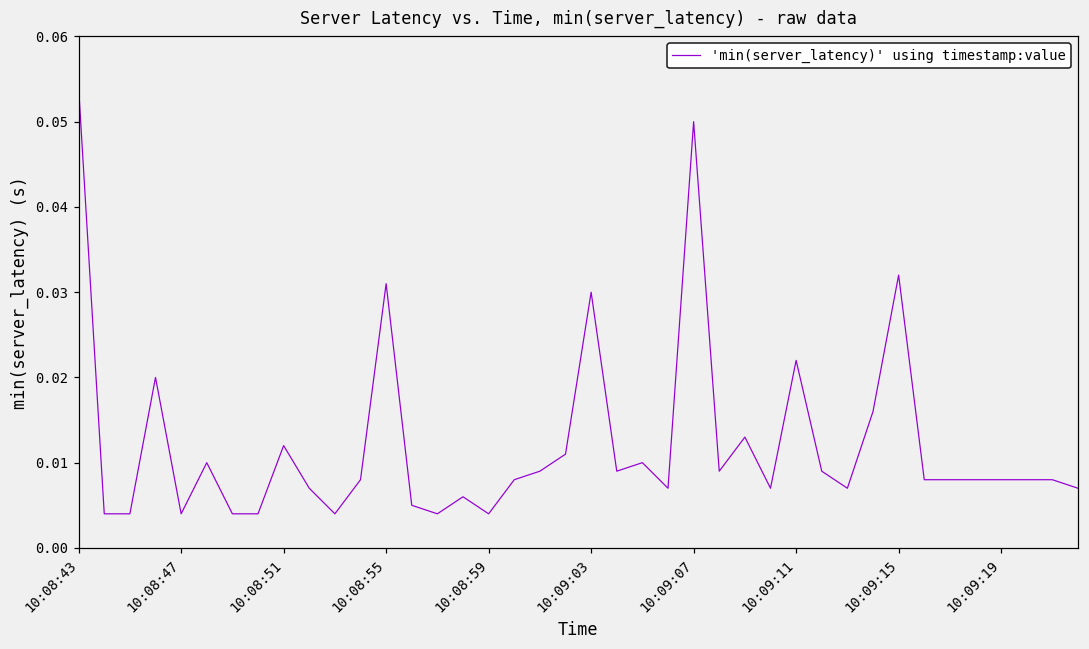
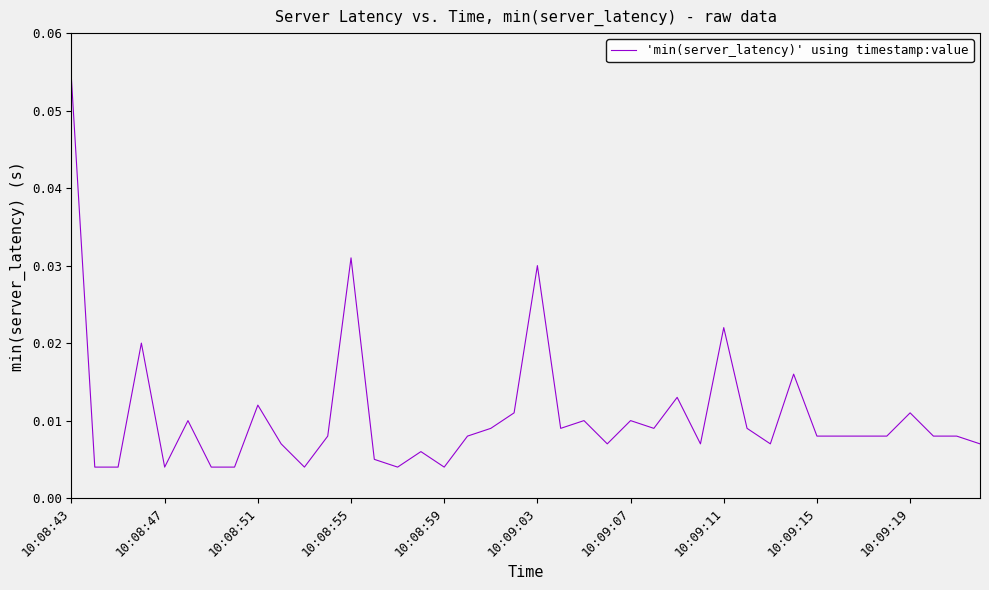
  {
    "10:08:43": 0.054,
    "10:08:47": 0.004,
    "10:08:51": 0.012,
    "10:08:55": 0.031,
    "10:08:59": 0.004,
    "10:09:03": 0.030,
-   "10:09:07": 0.05,
+   "10:09:07": 0.01,
    "10:09:11": 0.022,
-   "10:09:15": 0.032,
-   "10:09:19": 0.008
+   "10:09:15": 0.008,
+   "10:09:19": 0.011
  }
